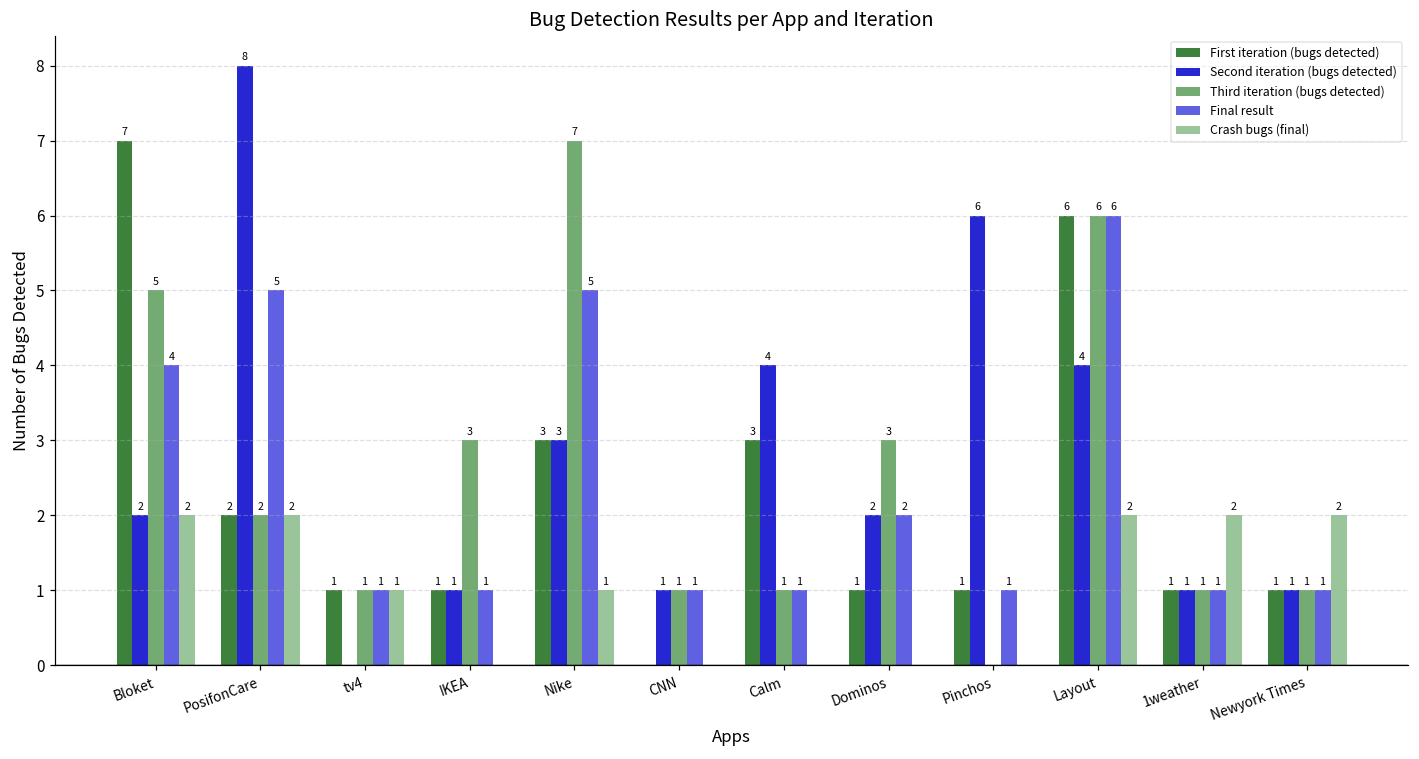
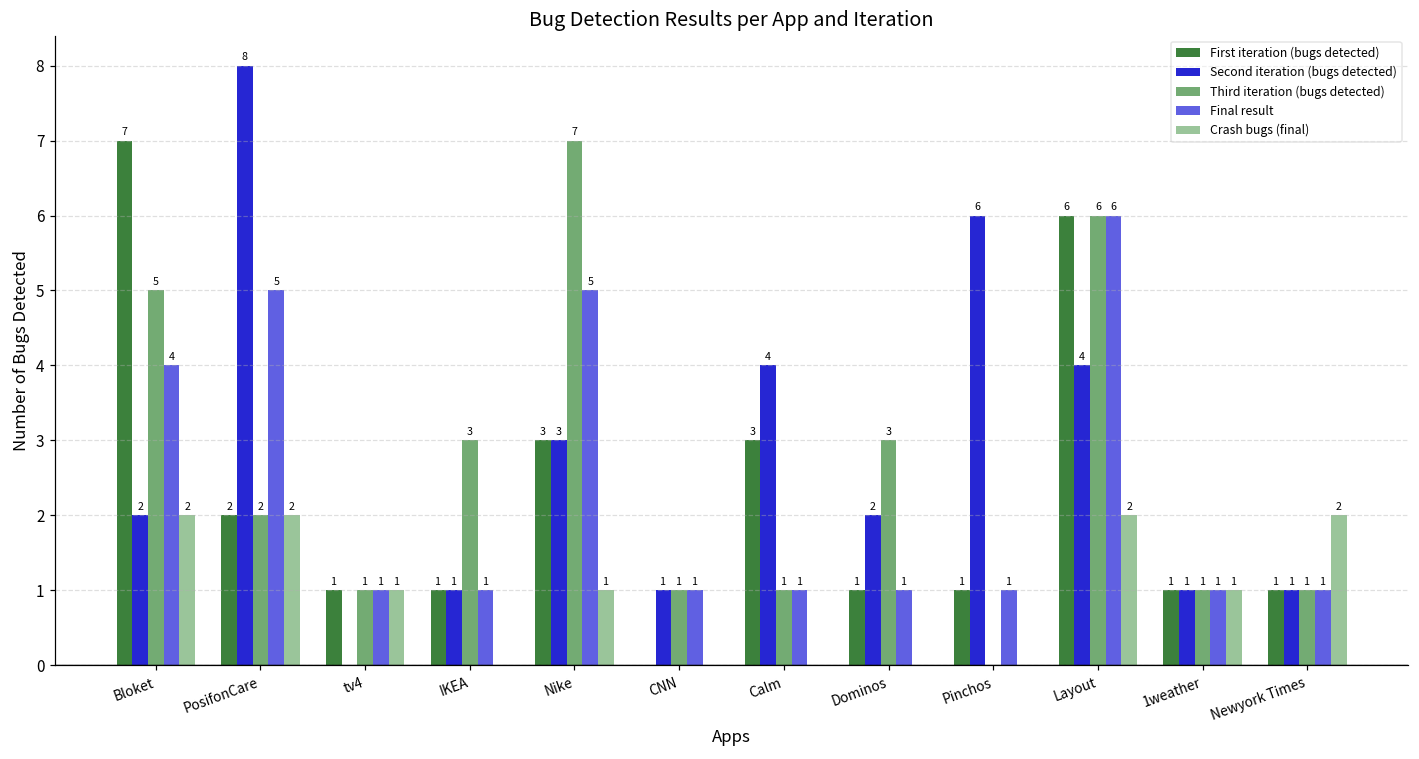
  {
    "First iteration (bugs detected)": {
      "Bloket": 7,
      "PosifonCare": 2,
      "tv4": 1,
      "IKEA": 1,
      "Nike": 3,
      "Calm": 3,
      "Dominos": 1,
      "Pinchos": 1,
      "Layout": 6,
      "1weather": 1,
      "Newyork Times": 1
    },
    "Second iteration (bugs detected)": {
      "Bloket": 2,
      "PosifonCare": 8,
      "IKEA": 1,
      "Nike": 3,
      "CNN": 1,
      "Calm": 4,
      "Dominos": 2,
      "Pinchos": 6,
      "Layout": 4,
      "1weather": 1,
      "Newyork Times": 1
    },
    "Third iteration (bugs detected)": {
      "Bloket": 5,
      "PosifonCare": 2,
      "tv4": 1,
      "IKEA": 3,
      "Nike": 7,
      "CNN": 1,
      "Calm": 1,
      "Dominos": 3,
      "Layout": 6,
      "1weather": 1,
      "Newyork Times": 1
    },
    "Final result": {
      "Bloket": 4,
      "PosifonCare": 5,
      "tv4": 1,
      "IKEA": 1,
      "Nike": 5,
      "CNN": 1,
      "Calm": 1,
-     "Dominos": 2,
+     "Dominos": 1,
      "Pinchos": 1,
      "Layout": 6,
      "1weather": 1,
      "Newyork Times": 1
    },
    "Crash bugs (final)": {
      "Bloket": 2,
      "PosifonCare": 2,
      "tv4": 1,
      "Nike": 1,
      "Layout": 2,
-     "1weather": 2,
+     "1weather": 1,
      "Newyork Times": 2
    }
  }
